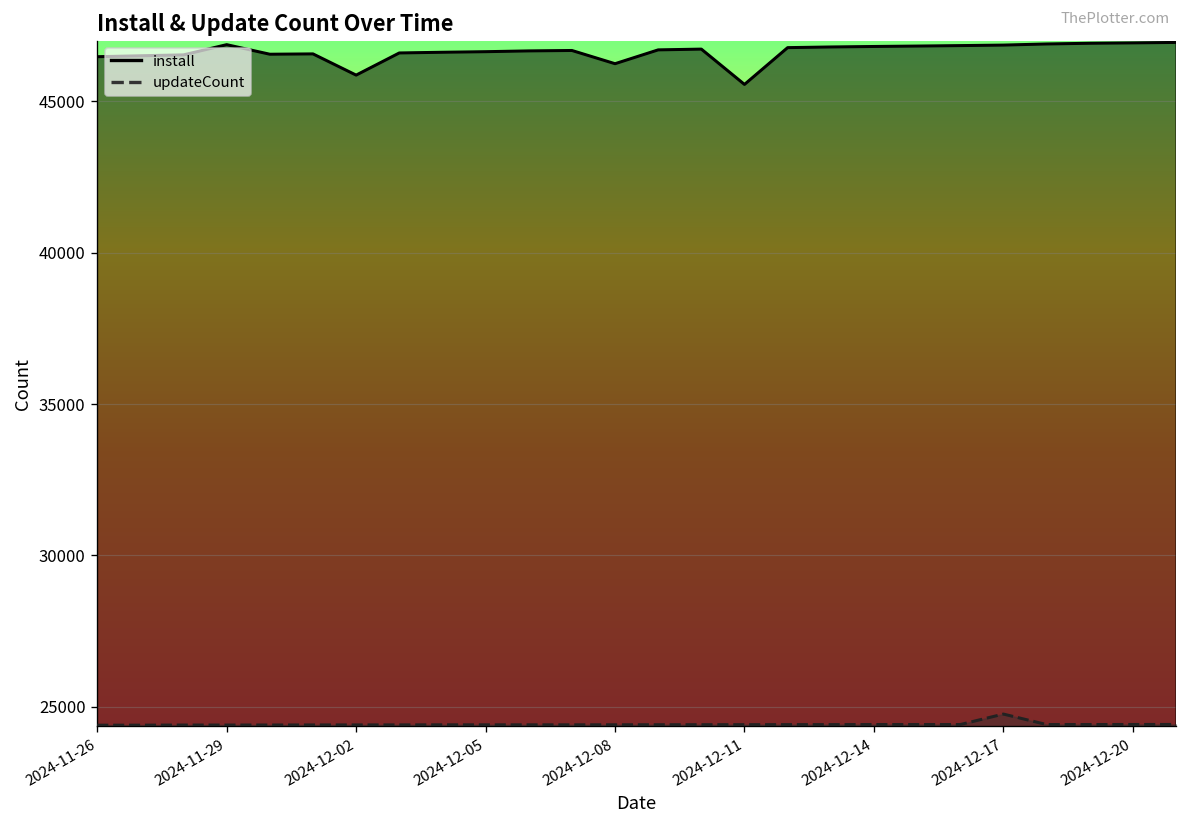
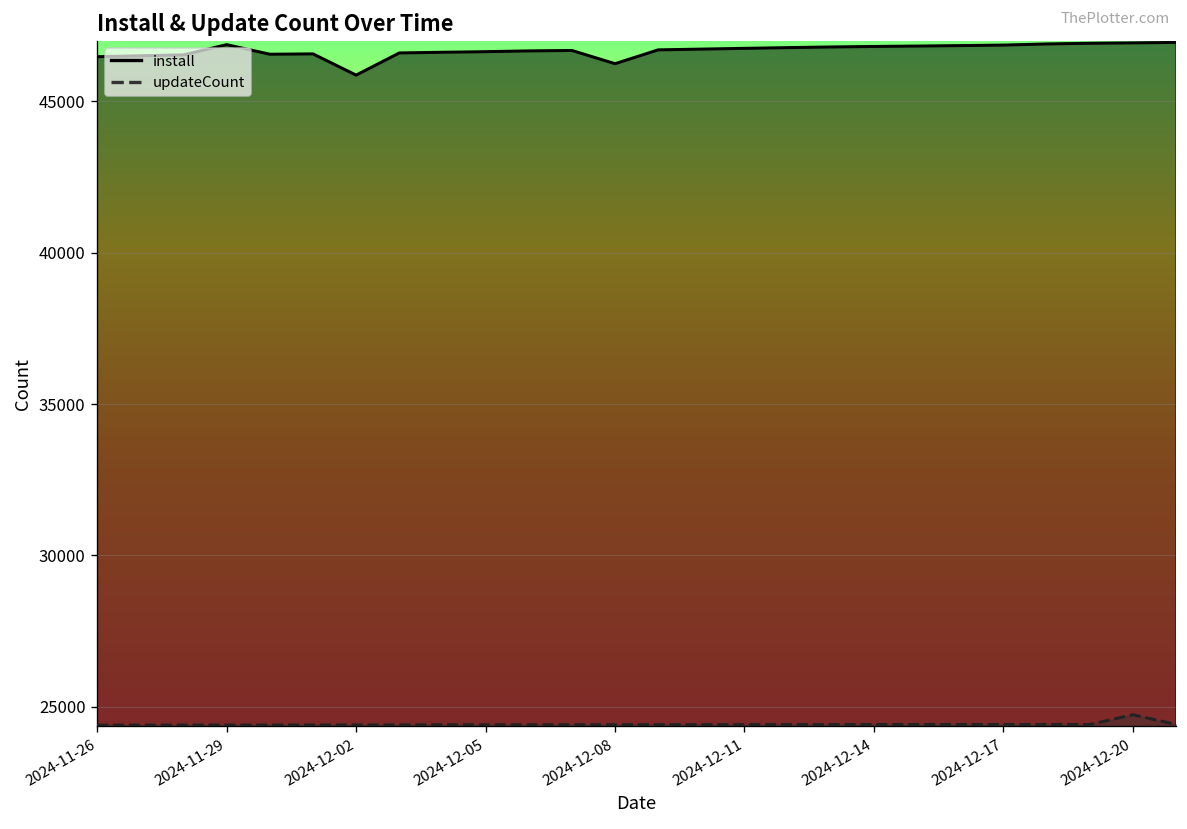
  {
    "install": {
      "2024-11-26": 46500,
      "2024-11-29": 46900,
      "2024-12-02": 45900,
      "2024-12-05": 46600,
      "2024-12-08": 46200,
-     "2024-12-11": 45600,
+     "2024-12-11": 46700,
      "2024-12-14": 46800,
      "2024-12-17": 46900,
      "2024-12-20": 46900
    },
    "updateCount": {
      "2024-11-26": 24400,
      "2024-11-29": 24400,
      "2024-12-02": 24400,
      "2024-12-05": 24400,
      "2024-12-08": 24400,
      "2024-12-11": 24400,
      "2024-12-14": 24400,
-     "2024-12-17": 24800,
-     "2024-12-20": 24400
+     "2024-12-17": 24400,
+     "2024-12-20": 24700
    }
  }
